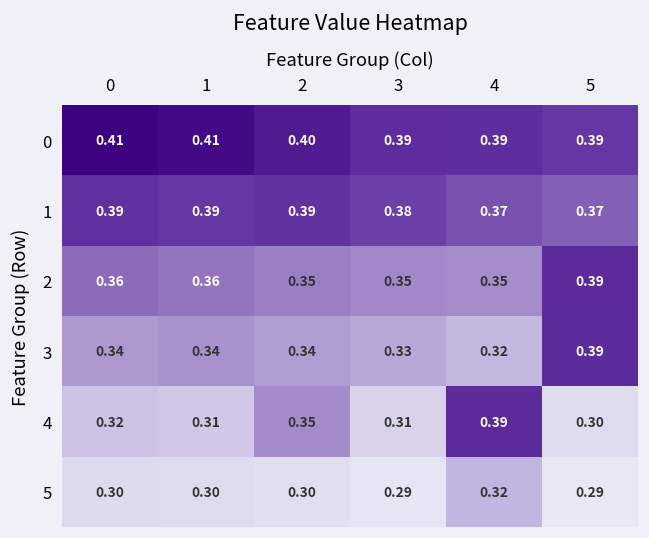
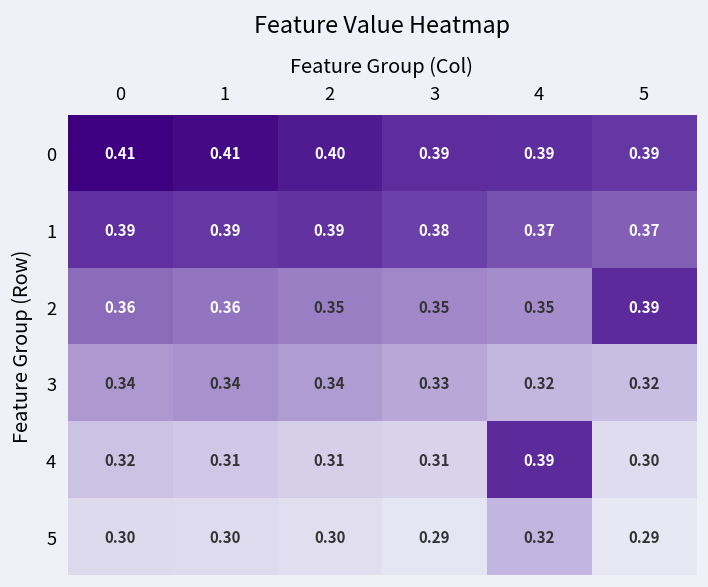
  {
    "0": {
      "0": 0.41,
      "1": 0.41,
      "2": 0.40,
      "3": 0.39,
      "4": 0.39,
      "5": 0.39
    },
    "1": {
      "0": 0.39,
      "1": 0.39,
      "2": 0.39,
      "3": 0.38,
      "4": 0.37,
      "5": 0.37
    },
    "2": {
      "0": 0.36,
      "1": 0.36,
      "2": 0.35,
      "3": 0.35,
      "4": 0.35,
      "5": 0.39
    },
    "3": {
      "0": 0.34,
      "1": 0.34,
      "2": 0.34,
      "3": 0.33,
      "4": 0.32,
-     "5": 0.39
+     "5": 0.32
    },
    "4": {
      "0": 0.32,
      "1": 0.31,
-     "2": 0.35,
+     "2": 0.31,
      "3": 0.31,
      "4": 0.39,
      "5": 0.30
    },
    "5": {
      "0": 0.30,
      "1": 0.30,
      "2": 0.30,
      "3": 0.29,
      "4": 0.32,
      "5": 0.29
    }
  }
